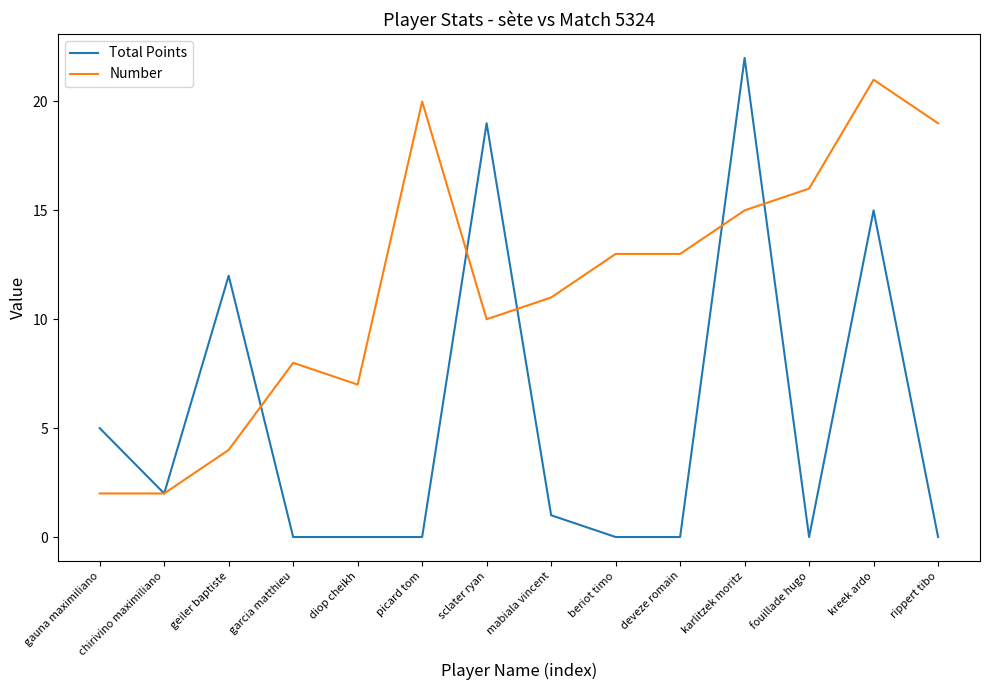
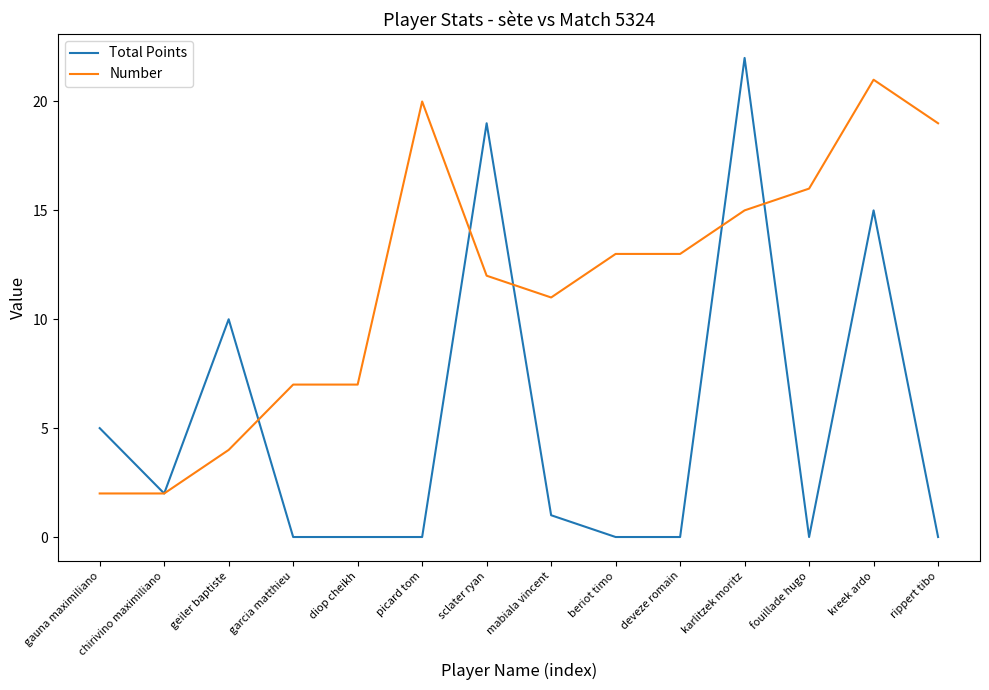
  {
    "Total Points": {
      "gauna maximiliano": 5,
-     "geiler baptiste": 12,
+     "geiler baptiste": 10,
      "garcia matthieu": 0,
      "diop cheikh": 0,
      "picard tom": 0,
      "sclater ryan": 19,
      "mabiala vincent": 1,
      "beriot timo": 0,
      "deveze romain": 0,
      "karlitzek moritz": 22,
      "fouillade hugo": 0,
      "kreek ardo": 15,
      "rippert tibo": 0
    },
    "Number": {
      "gauna maximiliano": 2,
      "geiler baptiste": 4,
-     "garcia matthieu": 8,
+     "garcia matthieu": 7,
      "diop cheikh": 7,
      "picard tom": 20,
-     "sclater ryan": 10,
+     "sclater ryan": 12,
      "mabiala vincent": 11,
      "beriot timo": 13,
      "deveze romain": 13,
      "karlitzek moritz": 15,
      "fouillade hugo": 16,
      "kreek ardo": 21,
      "rippert tibo": 19
    }
  }
